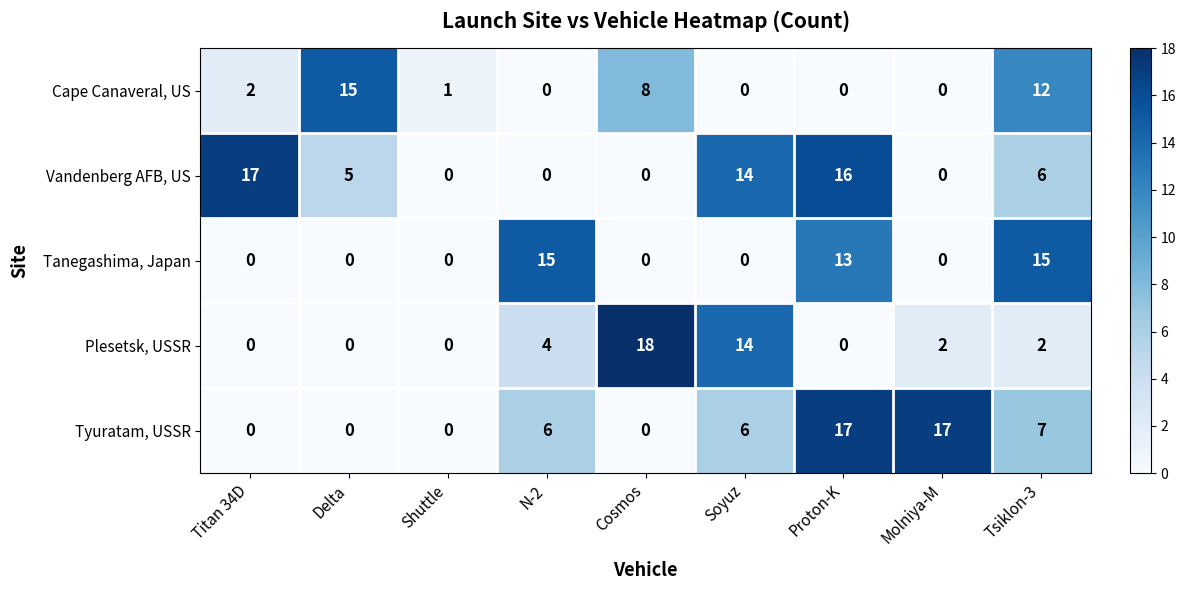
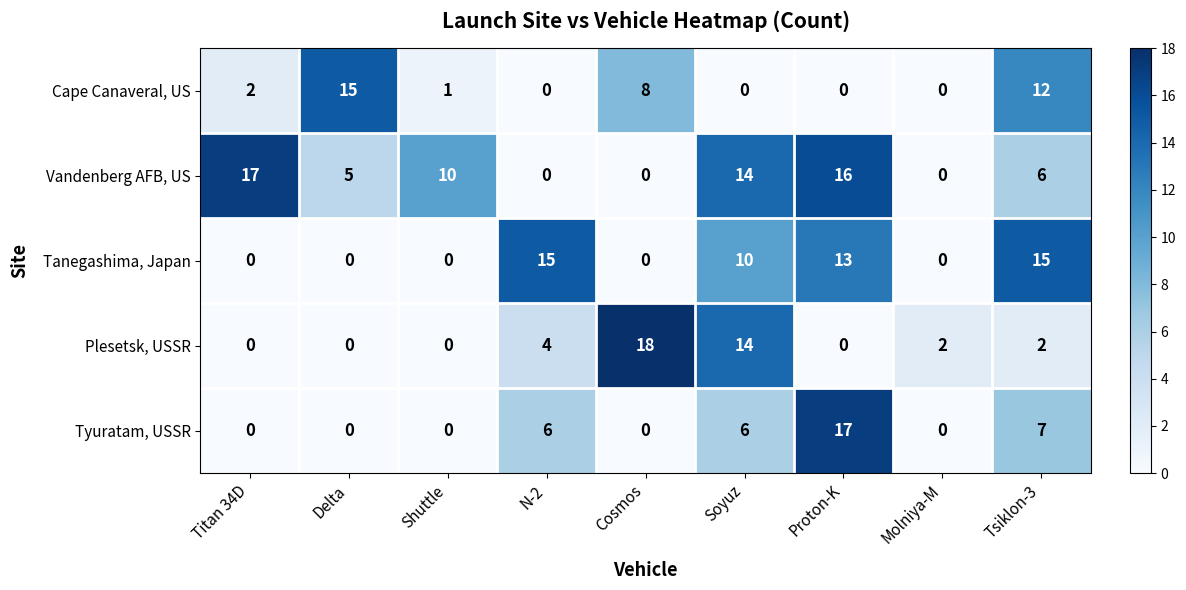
  {
    "Cape Canaveral, US": {
      "Titan 34D": 2,
      "Delta": 15,
      "Shuttle": 1,
      "N-2": 0,
      "Cosmos": 8,
      "Soyuz": 0,
      "Proton-K": 0,
      "Molniya-M": 0,
      "Tsiklon-3": 12
    },
    "Vandenberg AFB, US": {
      "Titan 34D": 17,
      "Delta": 5,
-     "Shuttle": 0,
+     "Shuttle": 10,
      "N-2": 0,
      "Cosmos": 0,
      "Soyuz": 14,
      "Proton-K": 16,
      "Molniya-M": 0,
      "Tsiklon-3": 6
    },
    "Tanegashima, Japan": {
      "Titan 34D": 0,
      "Delta": 0,
      "Shuttle": 0,
      "N-2": 15,
      "Cosmos": 0,
-     "Soyuz": 0,
+     "Soyuz": 10,
      "Proton-K": 13,
      "Molniya-M": 0,
      "Tsiklon-3": 15
    },
    "Plesetsk, USSR": {
      "Titan 34D": 0,
      "Delta": 0,
      "Shuttle": 0,
      "N-2": 4,
      "Cosmos": 18,
      "Soyuz": 14,
      "Proton-K": 0,
      "Molniya-M": 2,
      "Tsiklon-3": 2
    },
    "Tyuratam, USSR": {
      "Titan 34D": 0,
      "Delta": 0,
      "Shuttle": 0,
      "N-2": 6,
      "Cosmos": 0,
      "Soyuz": 6,
      "Proton-K": 17,
-     "Molniya-M": 17,
+     "Molniya-M": 0,
      "Tsiklon-3": 7
    }
  }
